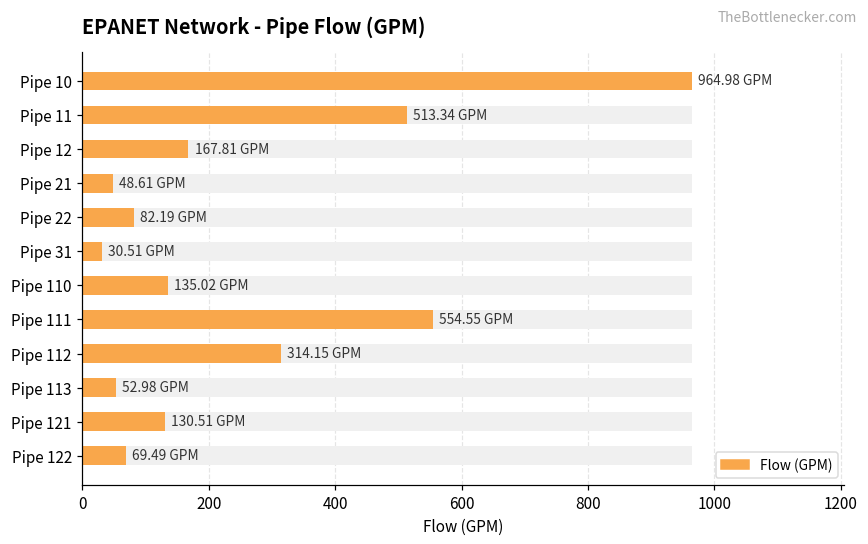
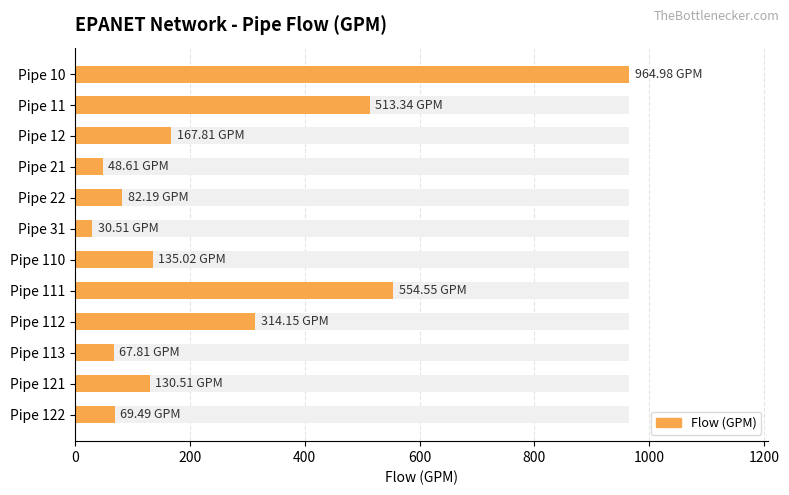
  {
    "Flow (GPM)": {
      "Pipe 10": 964.98,
-     "Pipe 113": 52.98
+     "Pipe 113": 67.81
    }
  }
